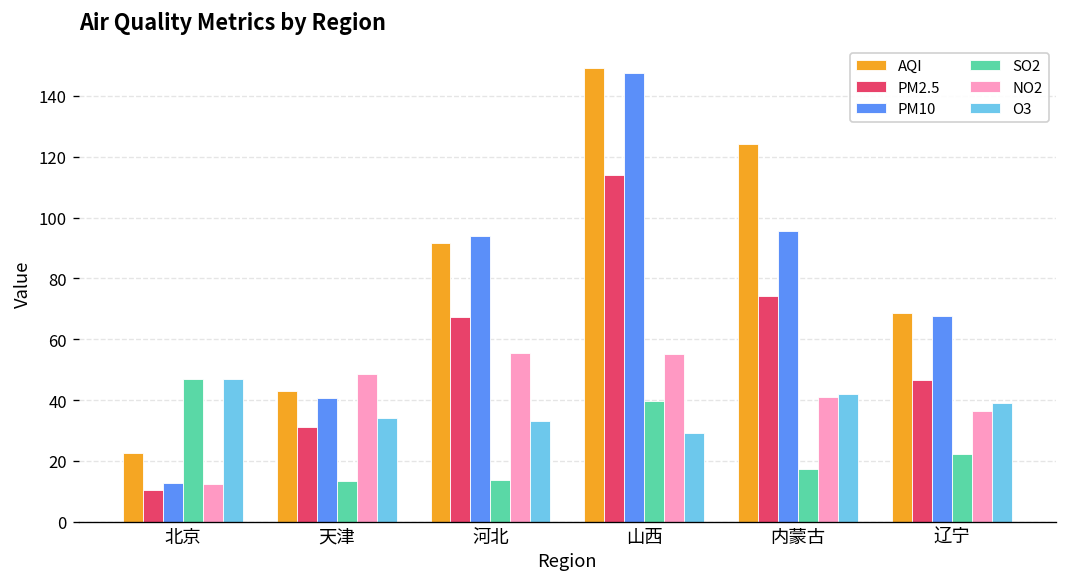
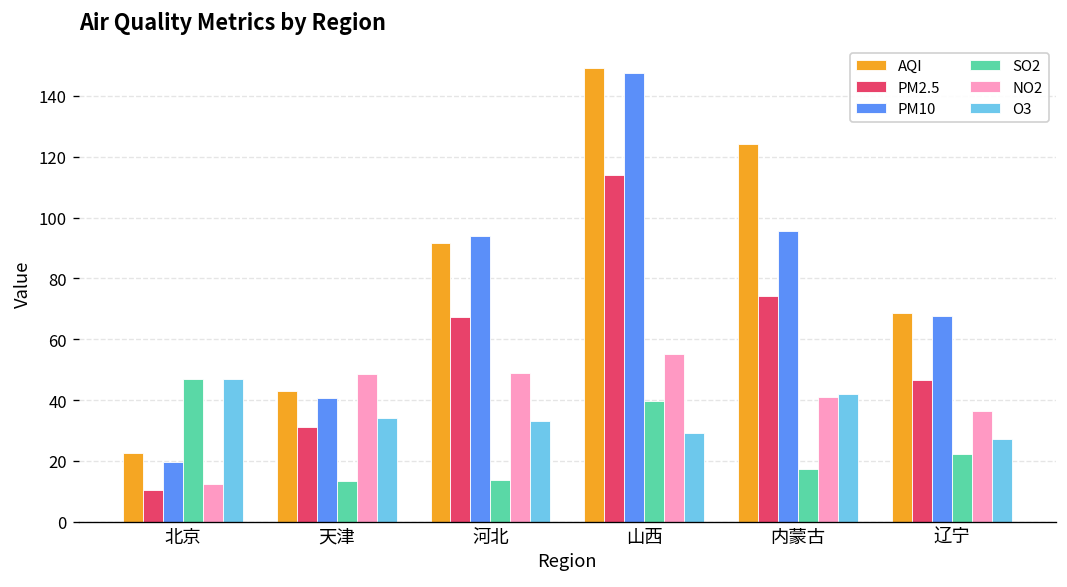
  {
    "AQI": {
      "北京": 22,
      "天津": 43,
      "河北": 92,
      "山西": 149,
      "内蒙古": 124,
      "辽宁": 68
    },
    "PM2.5": {
      "北京": 11,
      "天津": 31,
      "河北": 67,
      "山西": 114,
      "内蒙古": 74,
      "辽宁": 47
    },
    "PM10": {
-     "北京": 13,
+     "北京": 20,
      "天津": 41,
      "河北": 94,
      "山西": 148,
      "内蒙古": 95,
      "辽宁": 68
    },
    "SO2": {
      "北京": 47,
      "天津": 14,
      "河北": 14,
      "山西": 40,
      "内蒙古": 17,
      "辽宁": 22
    },
    "NO2": {
      "北京": 12,
      "天津": 48,
-     "河北": 56,
+     "河北": 49,
      "山西": 55,
      "内蒙古": 41,
      "辽宁": 36
    },
    "O3": {
      "北京": 47,
      "天津": 34,
      "河北": 33,
      "山西": 29,
      "内蒙古": 42,
-     "辽宁": 39
+     "辽宁": 27
    }
  }
